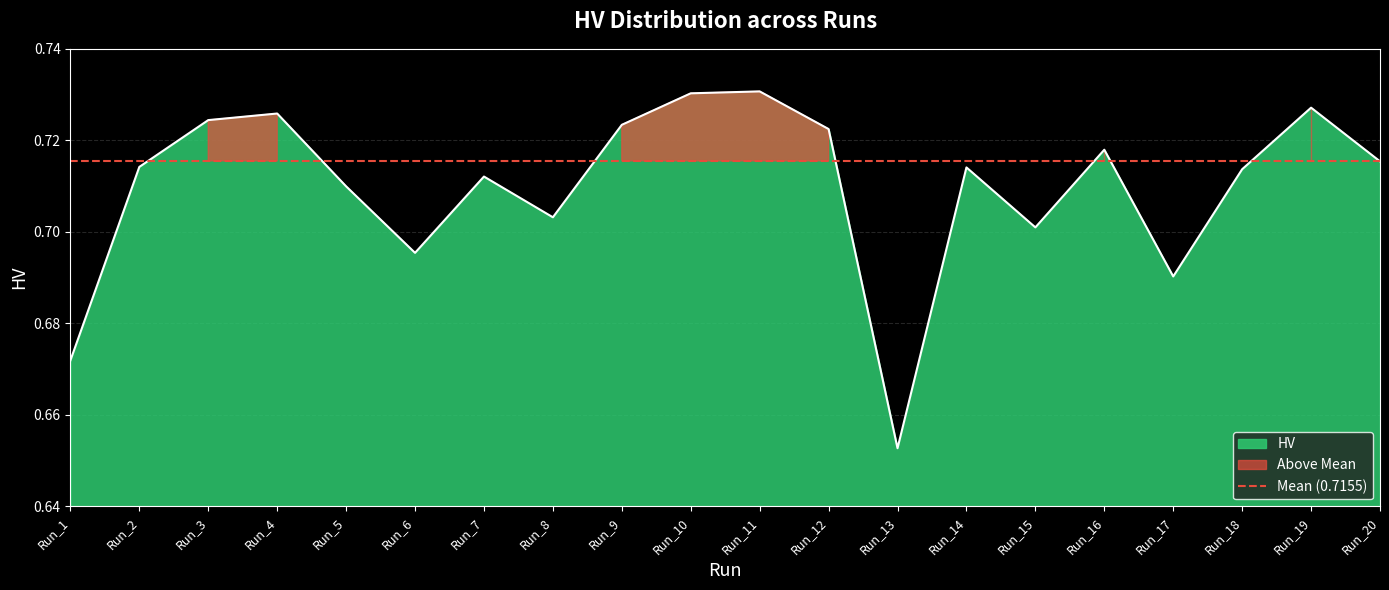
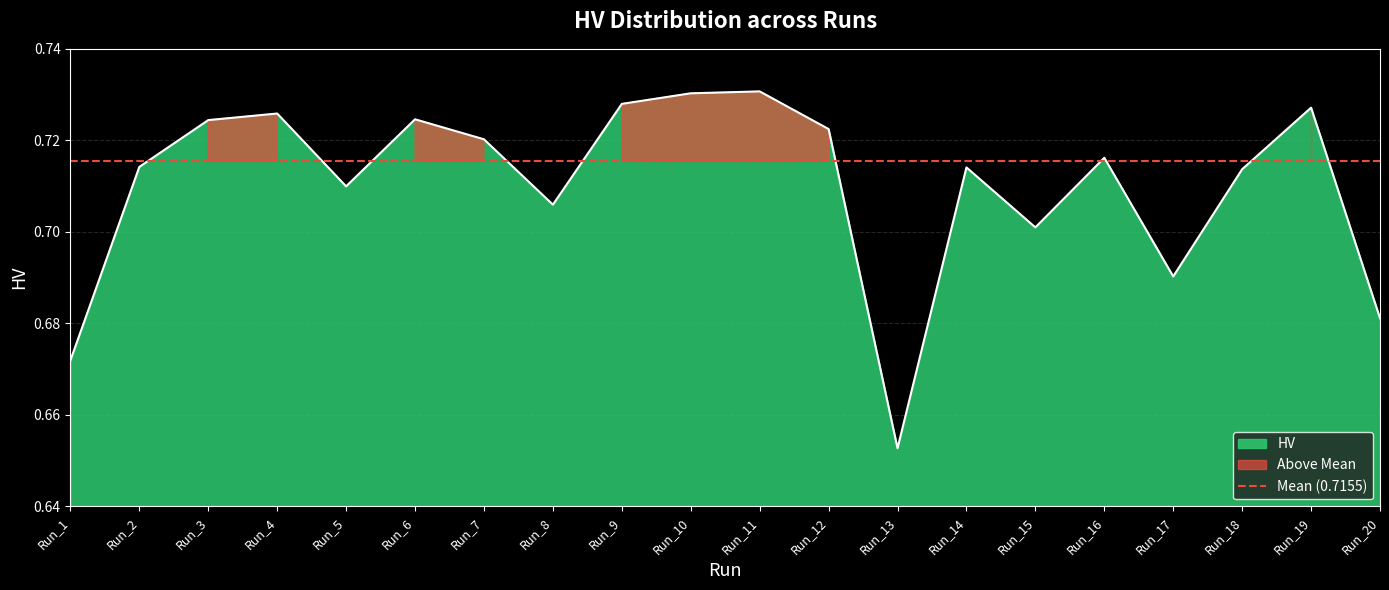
  {
    "Run_1": 0.672,
    "Run_2": 0.714,
    "Run_3": 0.724,
    "Run_4": 0.726,
    "Run_5": 0.710,
-   "Run_6": 0.695,
-   "Run_7": 0.712,
-   "Run_8": 0.703,
-   "Run_9": 0.723,
+   "Run_6": 0.725,
+   "Run_7": 0.720,
+   "Run_8": 0.706,
+   "Run_9": 0.728,
    "Run_10": 0.730,
    "Run_11": 0.731,
    "Run_12": 0.722,
    "Run_13": 0.653,
    "Run_14": 0.714,
    "Run_15": 0.701,
-   "Run_16": 0.718,
+   "Run_16": 0.716,
    "Run_17": 0.690,
    "Run_18": 0.714,
    "Run_19": 0.727,
-   "Run_20": 0.715
+   "Run_20": 0.681
  }
